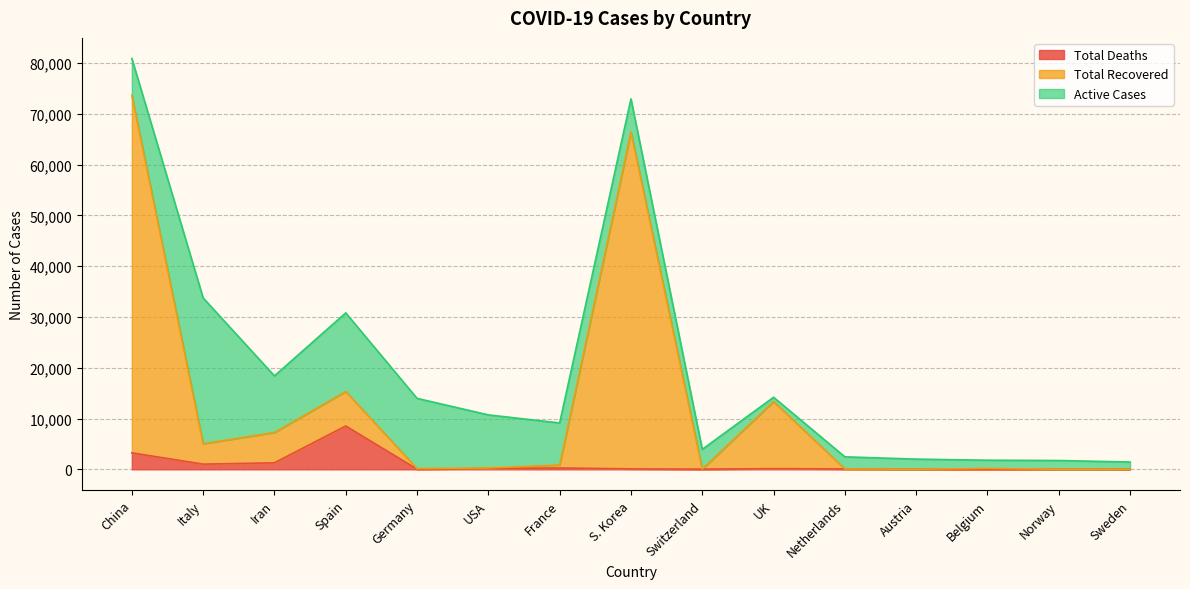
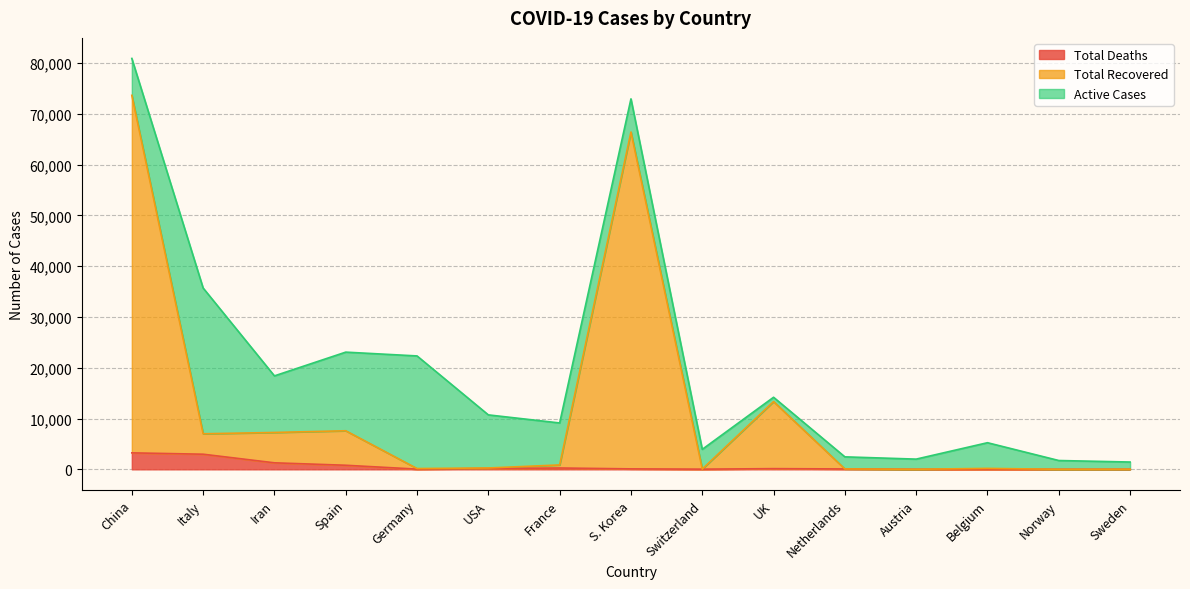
  {
    "Total Deaths": {
      "China": "3,000",
-     "Italy": "1,000",
+     "Italy": "3,000",
      "Iran": "1,000",
-     "Spain": "9,000",
+     "Spain": "1,000",
      "France": "0",
      "S. Korea": "0",
      "UK": "0"
    },
    "Total Recovered": {
      "China": "70,000",
      "Italy": "4,000",
      "Iran": "6,000",
      "Spain": "7,000",
      "France": "1,000",
      "S. Korea": "66,000",
      "UK": "13,000"
    },
    "Active Cases": {
      "China": "7,000",
      "Italy": "29,000",
      "Iran": "11,000",
      "Spain": "15,000",
-     "Germany": "14,000",
+     "Germany": "22,000",
      "USA": "10,000",
      "France": "8,000",
      "S. Korea": "7,000",
      "Switzerland": "4,000",
      "UK": "1,000",
      "Netherlands": "2,000",
      "Austria": "2,000",
-     "Belgium": "2,000",
+     "Belgium": "5,000",
      "Norway": "2,000",
      "Sweden": "1,000"
    }
  }
